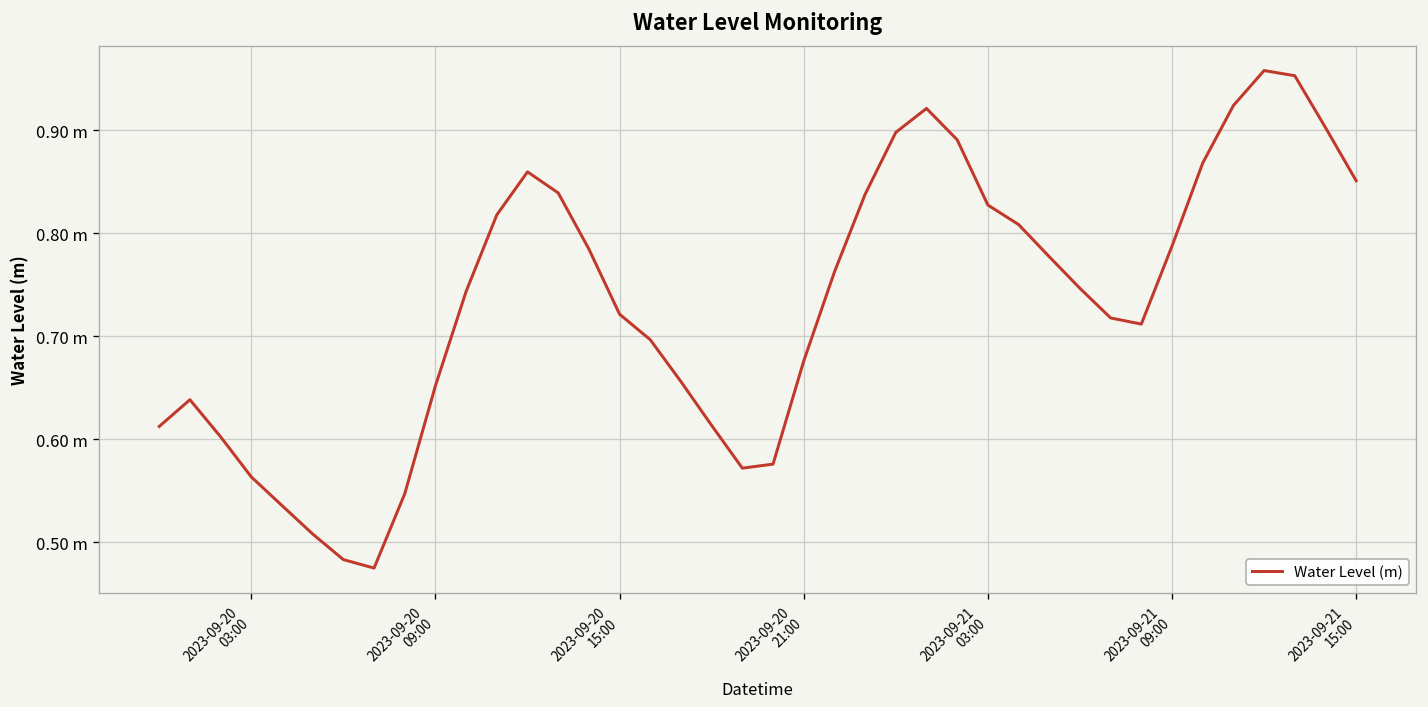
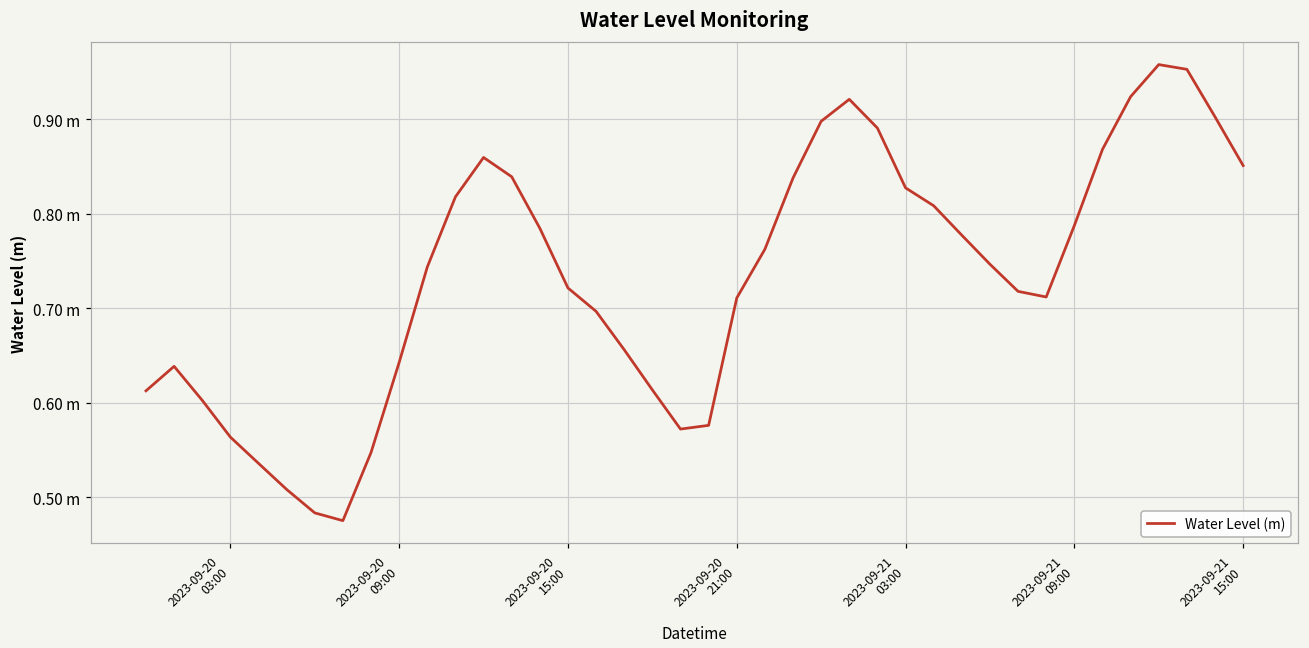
  {
    "2023-09-20 03:00": "0.56 m",
-   "2023-09-20 09:00": "0.65 m",
+   "2023-09-20 09:00": "0.64 m",
    "2023-09-20 15:00": "0.72 m",
-   "2023-09-20 21:00": "0.68 m",
+   "2023-09-20 21:00": "0.71 m",
    "2023-09-21 03:00": "0.83 m",
    "2023-09-21 09:00": "0.79 m",
    "2023-09-21 15:00": "0.85 m"
  }
